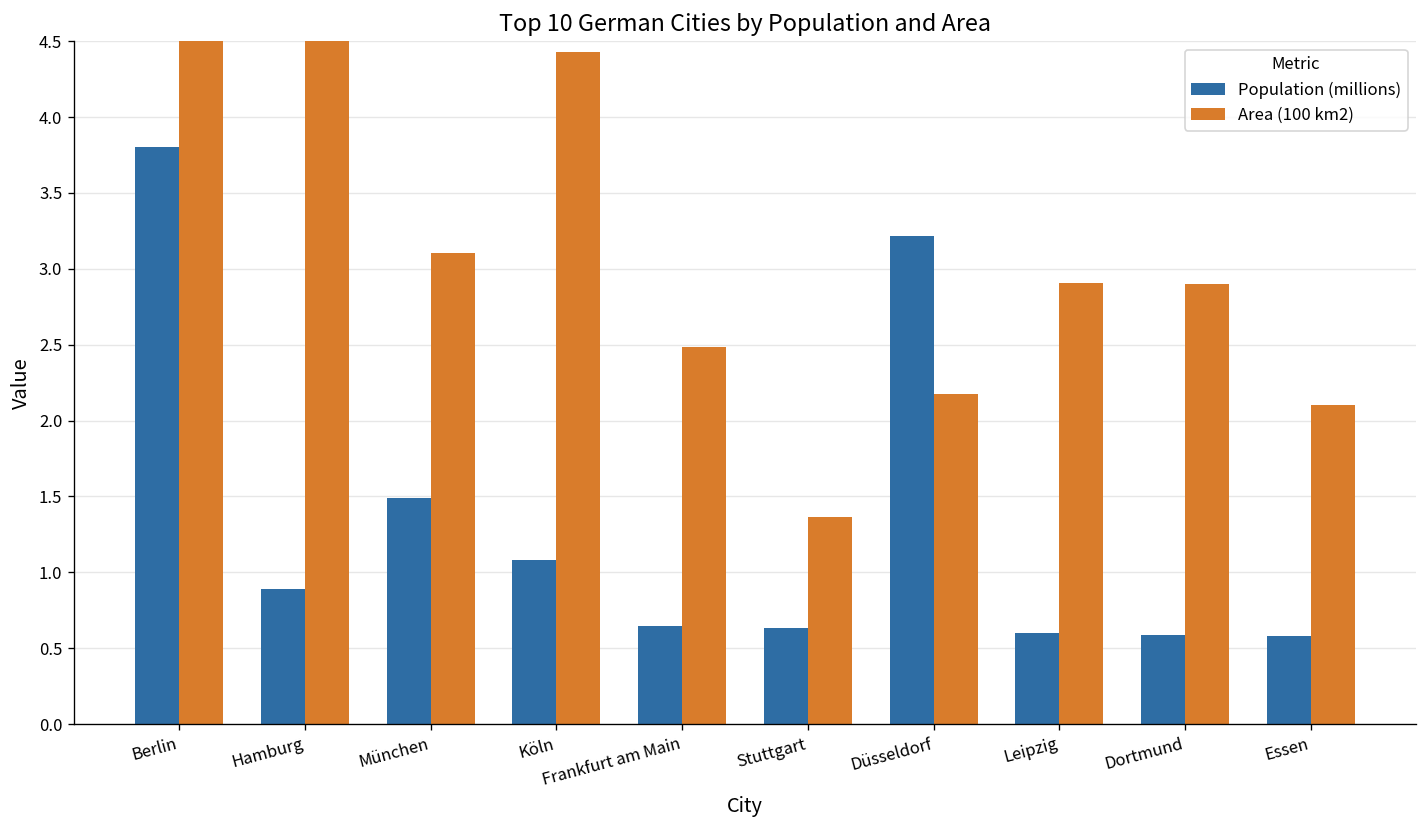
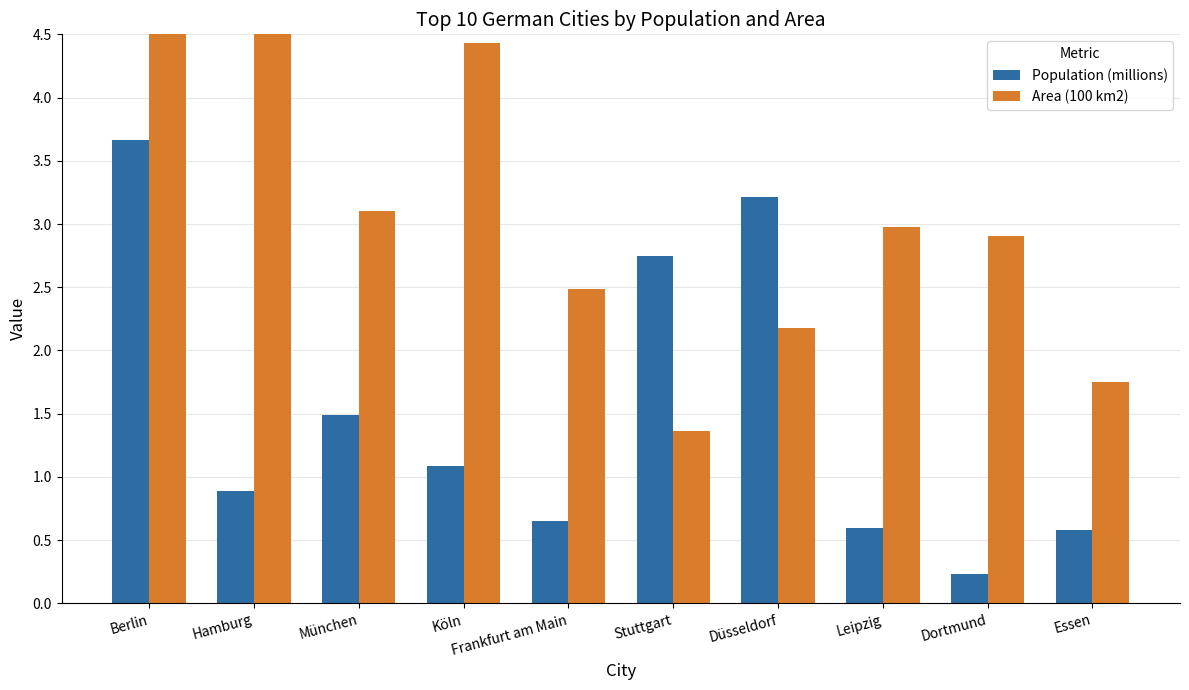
  {
    "Population (millions)": {
-     "Berlin": 3.81,
+     "Berlin": 3.66,
      "Hamburg": 0.89,
      "München": 1.49,
      "Köln": 1.08,
      "Frankfurt am Main": 0.65,
-     "Stuttgart": 0.63,
+     "Stuttgart": 2.75,
      "Düsseldorf": 3.21,
      "Leipzig": 0.60,
-     "Dortmund": 0.59,
+     "Dortmund": 0.23,
      "Essen": 0.58
    },
    "Area (100 km2)": {
      "München": 3.11,
      "Köln": 4.43,
      "Frankfurt am Main": 2.48,
      "Stuttgart": 1.36,
      "Düsseldorf": 2.17,
-     "Leipzig": 2.91,
+     "Leipzig": 2.98,
      "Dortmund": 2.90,
-     "Essen": 2.10
+     "Essen": 1.75
    }
  }
